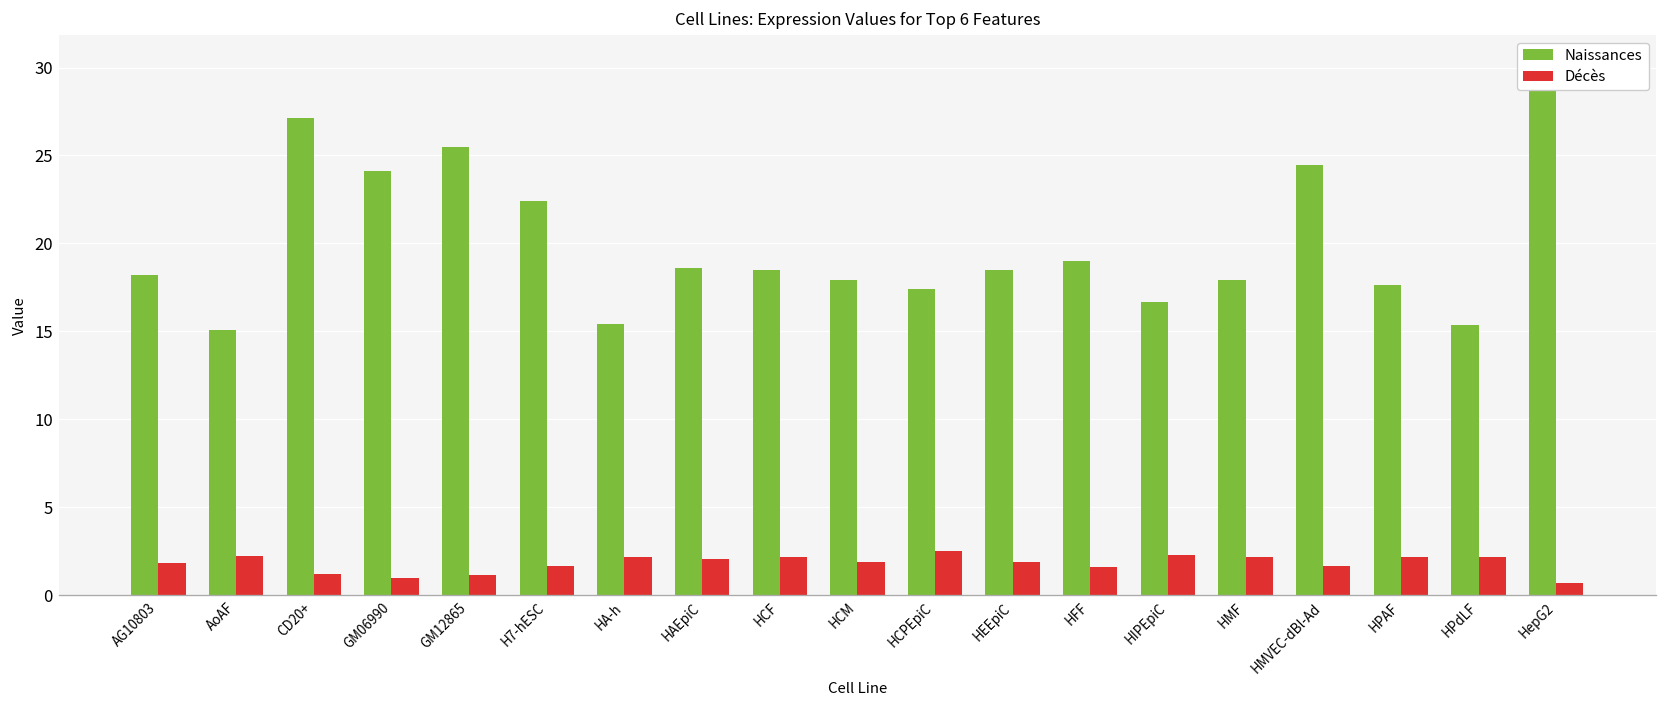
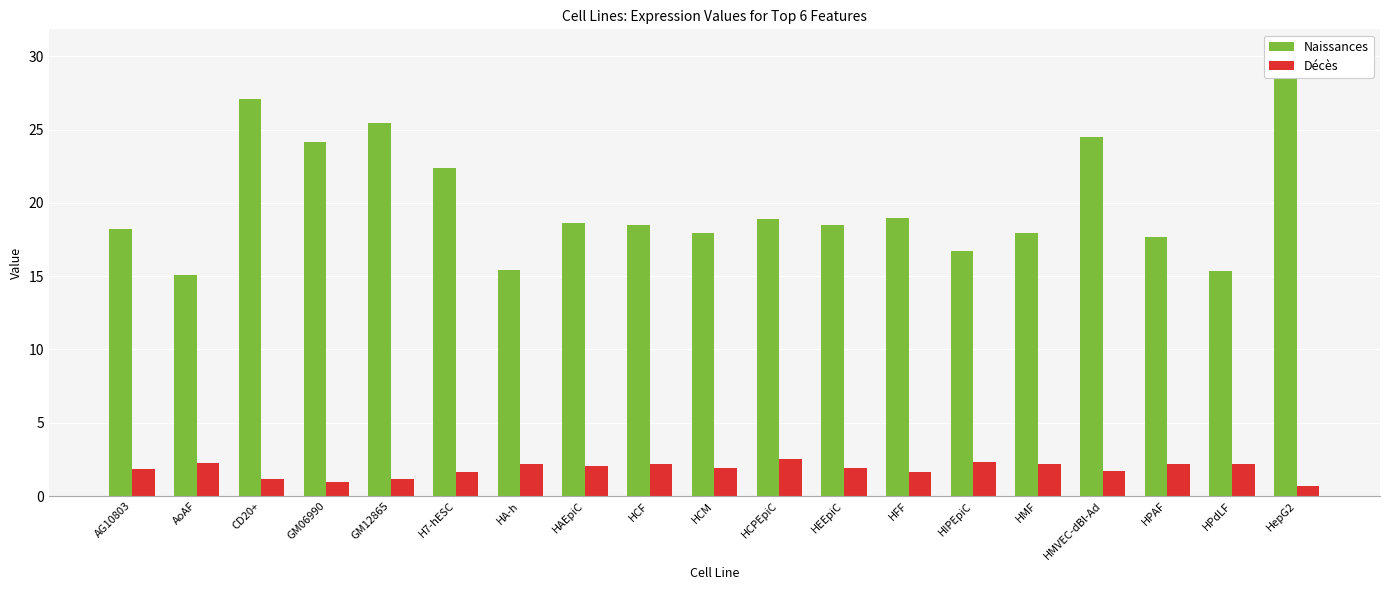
  {
    "Naissances": {
      "AG10803": 18.2,
      "AoAF": 15.1,
      "CD20+": 27.1,
      "GM06990": 24.1,
      "GM12865": 25.5,
      "H7-hESC": 22.4,
      "HA-h": 15.4,
      "HAEpiC": 18.6,
      "HCF": 18.5,
      "HCM": 17.9,
-     "HCPEpiC": 17.4,
+     "HCPEpiC": 18.9,
      "HEEpiC": 18.5,
      "HFF": 19.0,
      "HIPEpiC": 16.7,
      "HMF": 17.9,
      "HMVEC-dBl-Ad": 24.5,
      "HPAF": 17.7,
      "HPdLF": 15.4
    },
    "Décès": {
      "AG10803": 1.8,
      "AoAF": 2.2,
      "CD20+": 1.2,
      "GM06990": 1.0,
      "GM12865": 1.2,
      "H7-hESC": 1.6,
      "HA-h": 2.2,
      "HAEpiC": 2.1,
      "HCF": 2.2,
      "HCM": 1.9,
      "HCPEpiC": 2.5,
      "HEEpiC": 1.9,
      "HFF": 1.6,
      "HIPEpiC": 2.3,
      "HMF": 2.2,
      "HMVEC-dBl-Ad": 1.7,
      "HPAF": 2.2,
      "HPdLF": 2.2,
      "HepG2": 0.7
    }
  }
